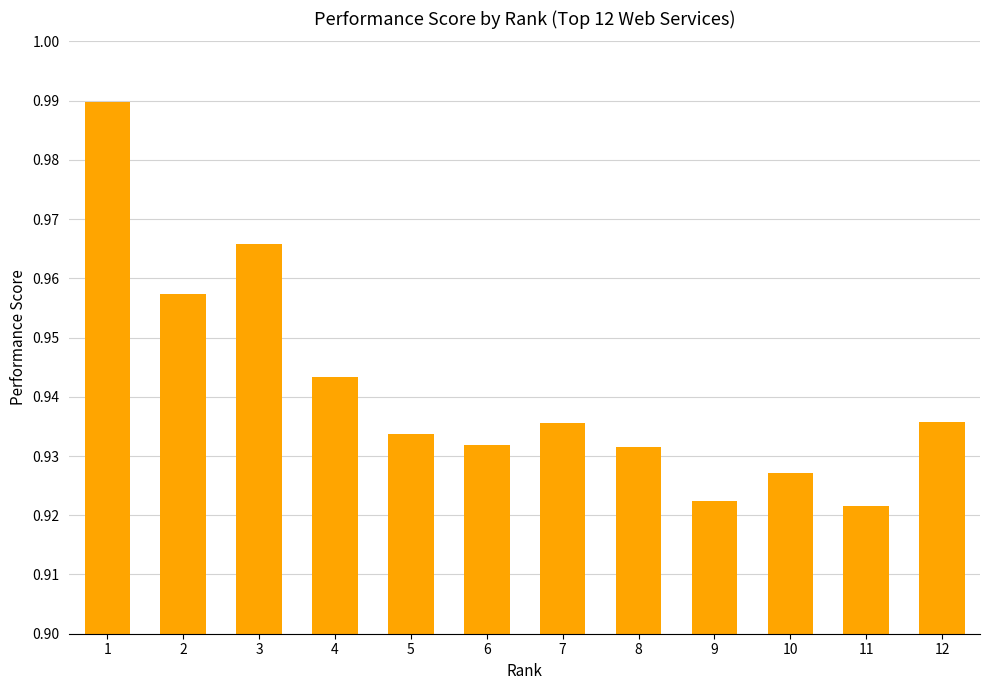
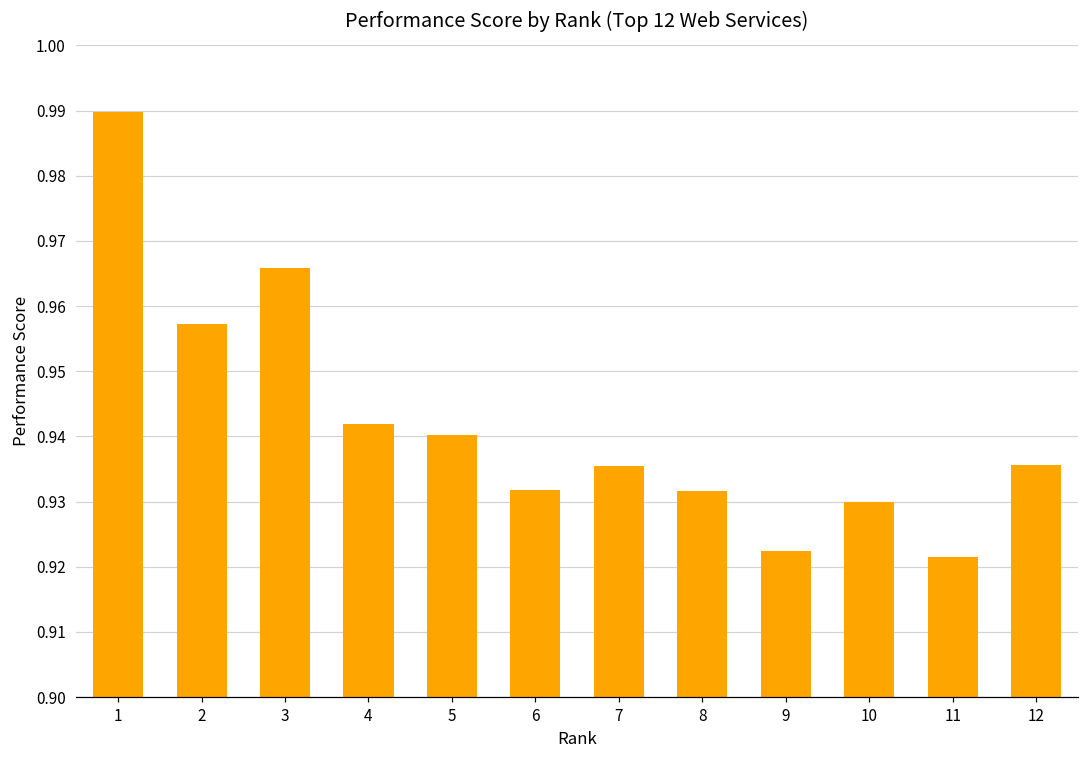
  {
    "1": 0.990,
    "2": 0.957,
    "3": 0.966,
-   "4": 0.943,
-   "5": 0.934,
+   "4": 0.942,
+   "5": 0.940,
    "6": 0.932,
    "7": 0.936,
    "8": 0.932,
    "9": 0.922,
-   "10": 0.927,
+   "10": 0.930,
    "11": 0.921,
    "12": 0.936
  }
